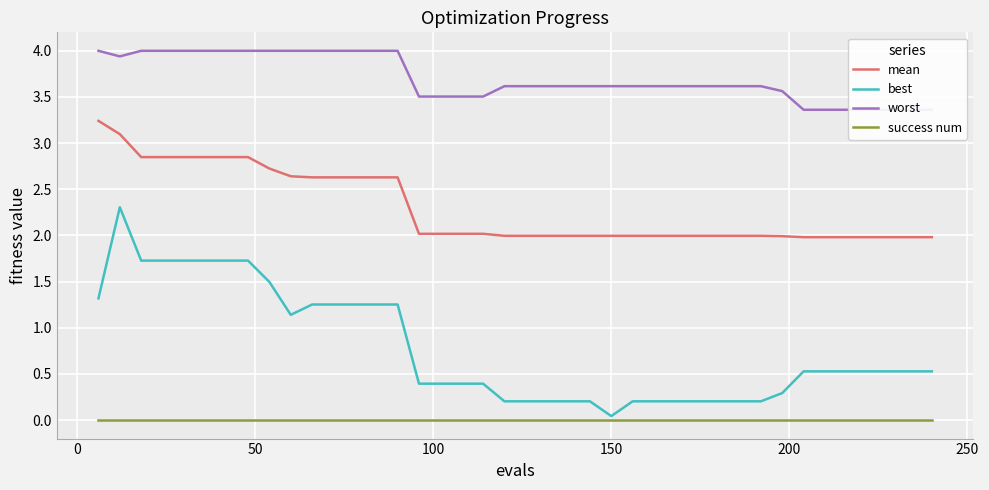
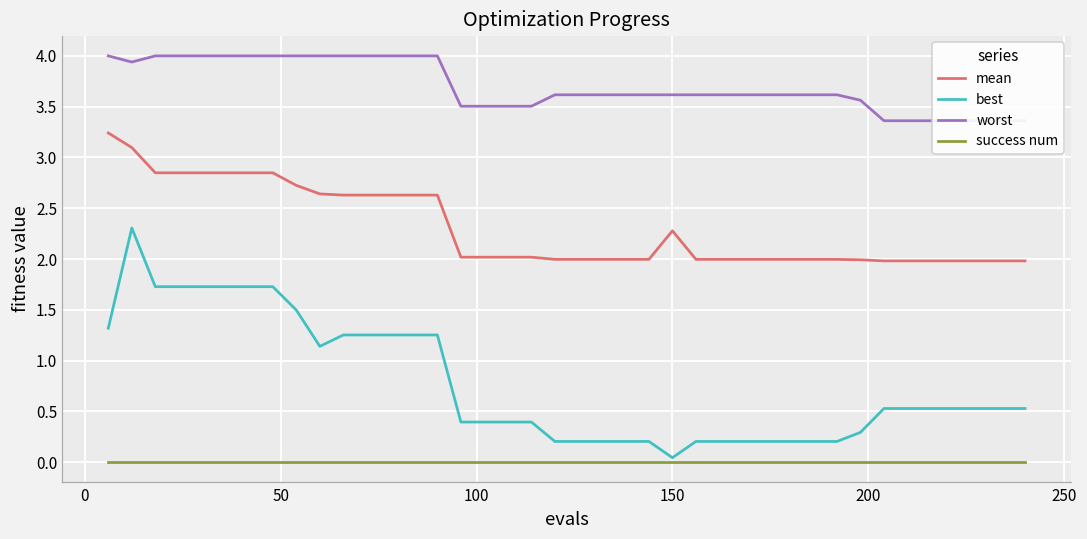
  {
    "mean": {
-     "150": 2.0
+     "150": 2.3
    },
    "best": {
      "150": 0.0
    },
    "worst": {
      "150": 3.6
    },
    "success num": {
      "150": 0.0
    }
  }
